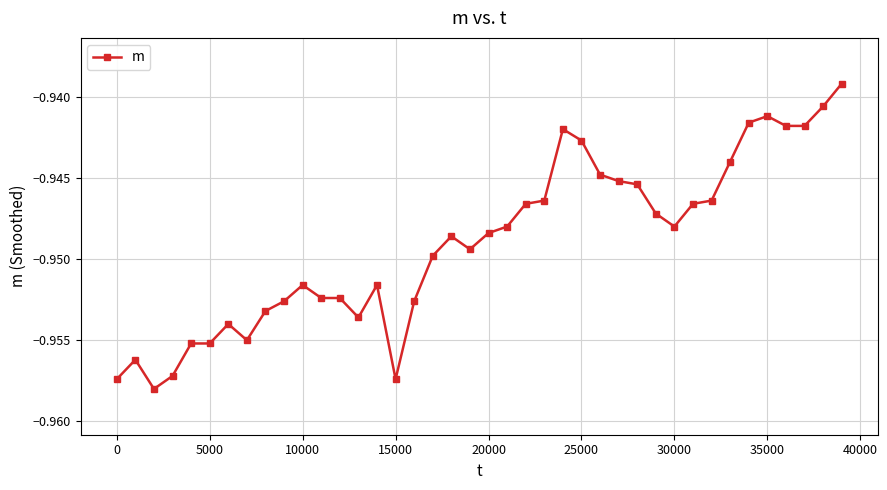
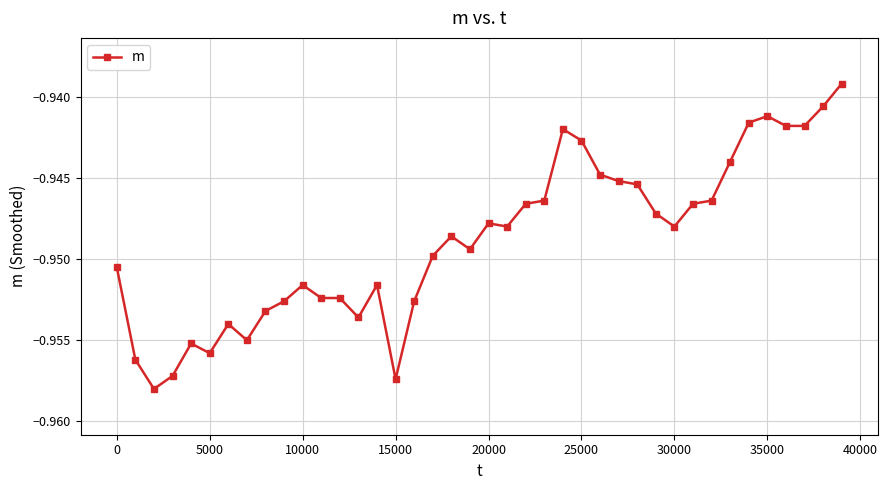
  {
-   "0": -0.9574,
-   "5000": -0.9552,
+   "0": -0.9505,
+   "5000": -0.9558,
    "10000": -0.9516,
    "15000": -0.9574,
-   "20000": -0.9484,
+   "20000": -0.9478,
    "25000": -0.9427,
    "30000": -0.9480,
    "35000": -0.9412
  }
